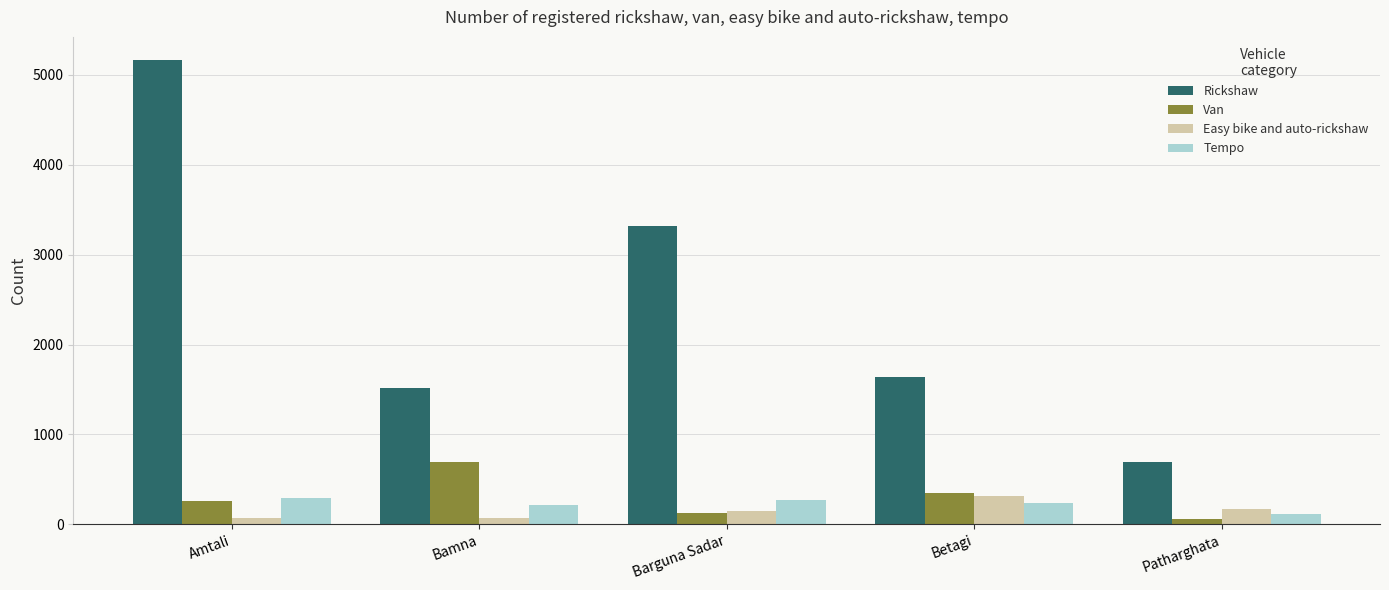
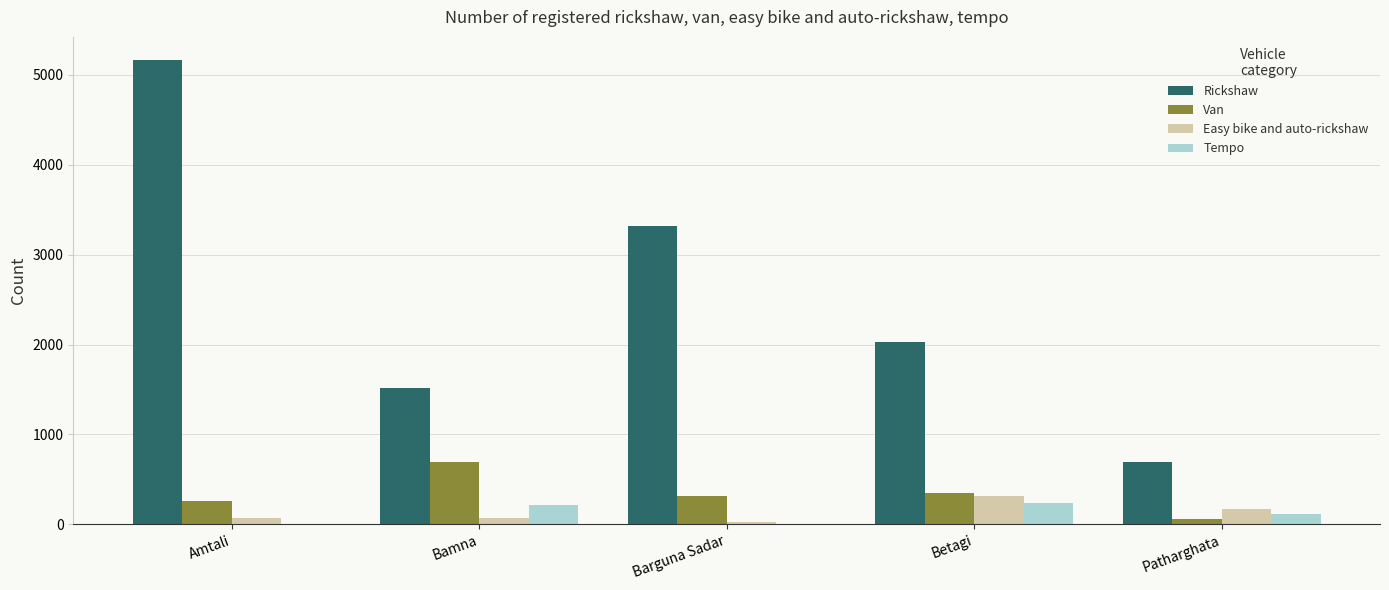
  {
    "Rickshaw": {
      "Amtali": 5200,
      "Bamna": 1500,
      "Barguna Sadar": 3300,
-     "Betagi": 1600,
+     "Betagi": 2000,
      "Patharghata": 700
    },
    "Van": {
      "Amtali": 300,
      "Bamna": 700,
-     "Barguna Sadar": 100,
+     "Barguna Sadar": 300,
      "Betagi": 300,
      "Patharghata": 100
    },
    "Easy bike and auto-rickshaw": {
      "Amtali": 100,
      "Bamna": 100,
-     "Barguna Sadar": 200,
+     "Barguna Sadar": 0,
      "Betagi": 300,
      "Patharghata": 200
    },
    "Tempo": {
-     "Amtali": 300,
+     "Amtali": 0,
      "Bamna": 200,
-     "Barguna Sadar": 300,
+     "Barguna Sadar": 0,
      "Betagi": 200,
      "Patharghata": 100
    }
  }
